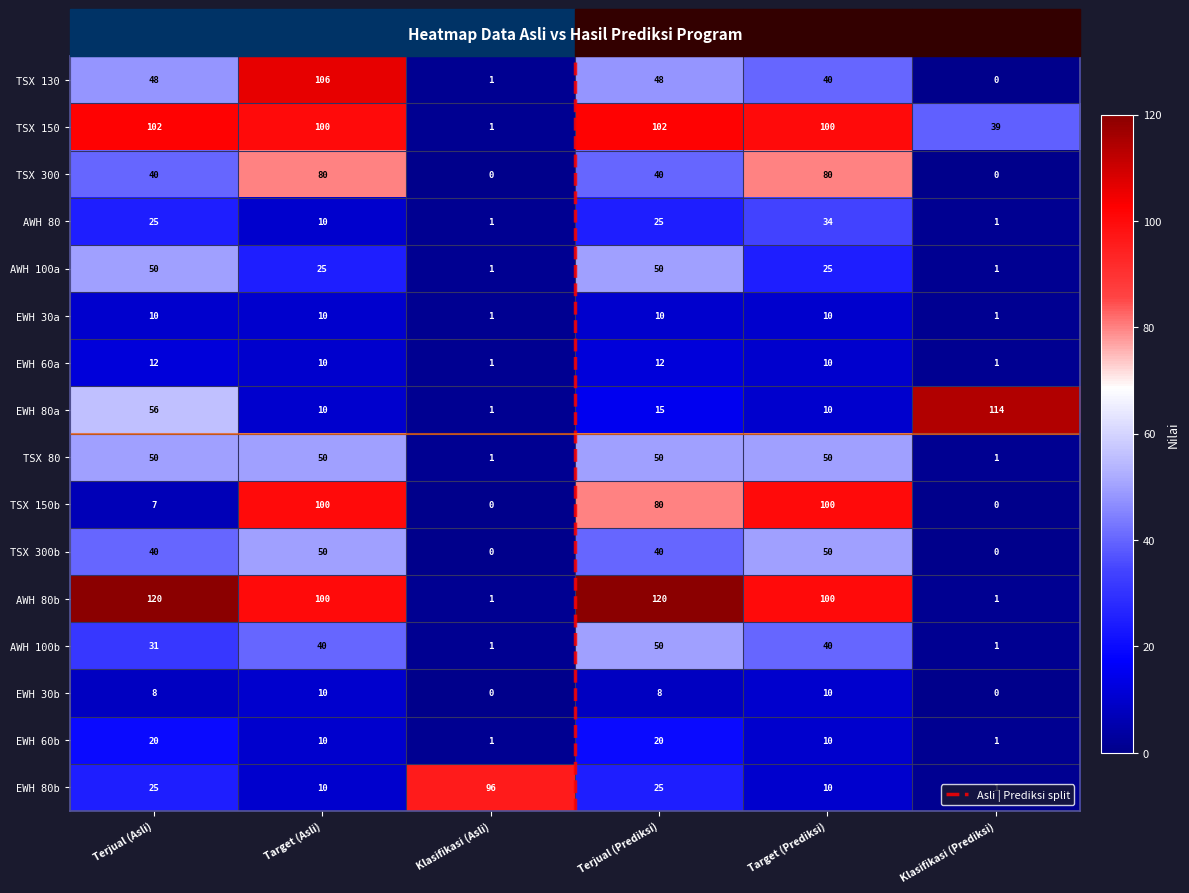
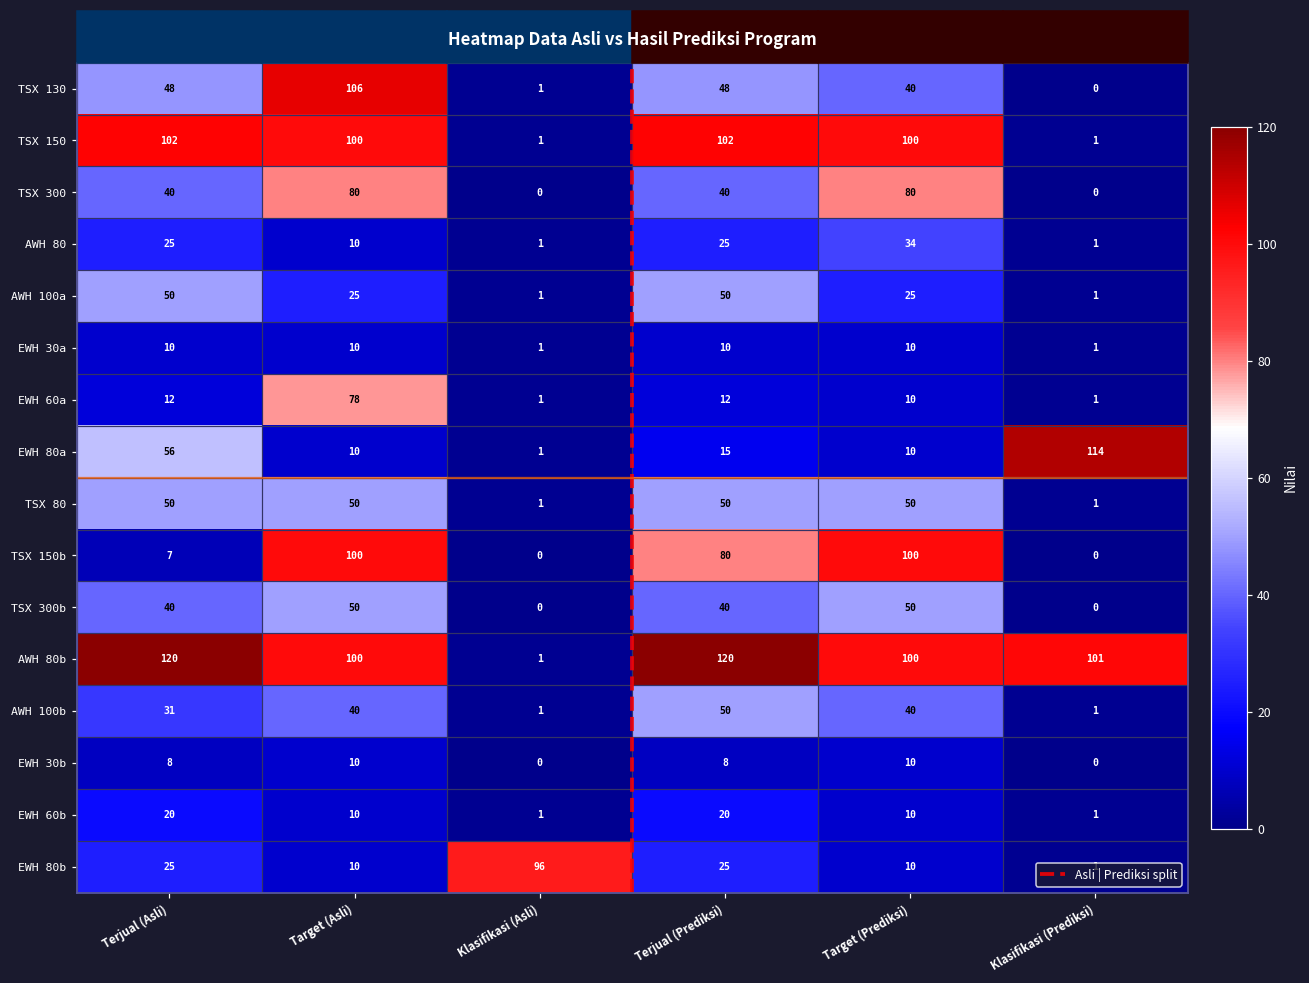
  {
    "TSX 130": {
      "Terjual (Asli)": 48,
      "Target (Asli)": 106,
      "Klasifikasi (Asli)": 1,
      "Terjual (Prediksi)": 48,
      "Target (Prediksi)": 40,
      "Klasifikasi (Prediksi)": 0
    },
    "TSX 150": {
      "Terjual (Asli)": 102,
      "Target (Asli)": 100,
      "Klasifikasi (Asli)": 1,
      "Terjual (Prediksi)": 102,
      "Target (Prediksi)": 100,
-     "Klasifikasi (Prediksi)": 39
+     "Klasifikasi (Prediksi)": 1
    },
    "TSX 300": {
      "Terjual (Asli)": 40,
      "Target (Asli)": 80,
      "Klasifikasi (Asli)": 0,
      "Terjual (Prediksi)": 40,
      "Target (Prediksi)": 80,
      "Klasifikasi (Prediksi)": 0
    },
    "AWH 80": {
      "Terjual (Asli)": 25,
      "Target (Asli)": 10,
      "Klasifikasi (Asli)": 1,
      "Terjual (Prediksi)": 25,
      "Target (Prediksi)": 34,
      "Klasifikasi (Prediksi)": 1
    },
    "AWH 100a": {
      "Terjual (Asli)": 50,
      "Target (Asli)": 25,
      "Klasifikasi (Asli)": 1,
      "Terjual (Prediksi)": 50,
      "Target (Prediksi)": 25,
      "Klasifikasi (Prediksi)": 1
    },
    "EWH 30a": {
      "Terjual (Asli)": 10,
      "Target (Asli)": 10,
      "Klasifikasi (Asli)": 1,
      "Terjual (Prediksi)": 10,
      "Target (Prediksi)": 10,
      "Klasifikasi (Prediksi)": 1
    },
    "EWH 60a": {
      "Terjual (Asli)": 12,
-     "Target (Asli)": 10,
+     "Target (Asli)": 78,
      "Klasifikasi (Asli)": 1,
      "Terjual (Prediksi)": 12,
      "Target (Prediksi)": 10,
      "Klasifikasi (Prediksi)": 1
    },
    "EWH 80a": {
      "Terjual (Asli)": 56,
      "Target (Asli)": 10,
      "Klasifikasi (Asli)": 1,
      "Terjual (Prediksi)": 15,
      "Target (Prediksi)": 10,
      "Klasifikasi (Prediksi)": 114
    },
    "TSX 80": {
      "Terjual (Asli)": 50,
      "Target (Asli)": 50,
      "Klasifikasi (Asli)": 1,
      "Terjual (Prediksi)": 50,
      "Target (Prediksi)": 50,
      "Klasifikasi (Prediksi)": 1
    },
    "TSX 150b": {
      "Terjual (Asli)": 7,
      "Target (Asli)": 100,
      "Klasifikasi (Asli)": 0,
      "Terjual (Prediksi)": 80,
      "Target (Prediksi)": 100,
      "Klasifikasi (Prediksi)": 0
    },
    "TSX 300b": {
      "Terjual (Asli)": 40,
      "Target (Asli)": 50,
      "Klasifikasi (Asli)": 0,
      "Terjual (Prediksi)": 40,
      "Target (Prediksi)": 50,
      "Klasifikasi (Prediksi)": 0
    },
    "AWH 80b": {
      "Terjual (Asli)": 120,
      "Target (Asli)": 100,
      "Klasifikasi (Asli)": 1,
      "Terjual (Prediksi)": 120,
      "Target (Prediksi)": 100,
-     "Klasifikasi (Prediksi)": 1
+     "Klasifikasi (Prediksi)": 101
    },
    "AWH 100b": {
      "Terjual (Asli)": 31,
      "Target (Asli)": 40,
      "Klasifikasi (Asli)": 1,
      "Terjual (Prediksi)": 50,
      "Target (Prediksi)": 40,
      "Klasifikasi (Prediksi)": 1
    },
    "EWH 30b": {
      "Terjual (Asli)": 8,
      "Target (Asli)": 10,
      "Klasifikasi (Asli)": 0,
      "Terjual (Prediksi)": 8,
      "Target (Prediksi)": 10,
      "Klasifikasi (Prediksi)": 0
    },
    "EWH 60b": {
      "Terjual (Asli)": 20,
      "Target (Asli)": 10,
      "Klasifikasi (Asli)": 1,
      "Terjual (Prediksi)": 20,
      "Target (Prediksi)": 10,
      "Klasifikasi (Prediksi)": 1
    },
    "EWH 80b": {
      "Terjual (Asli)": 25,
      "Target (Asli)": 10,
      "Klasifikasi (Asli)": 96,
      "Terjual (Prediksi)": 25,
      "Target (Prediksi)": 10
    }
  }
